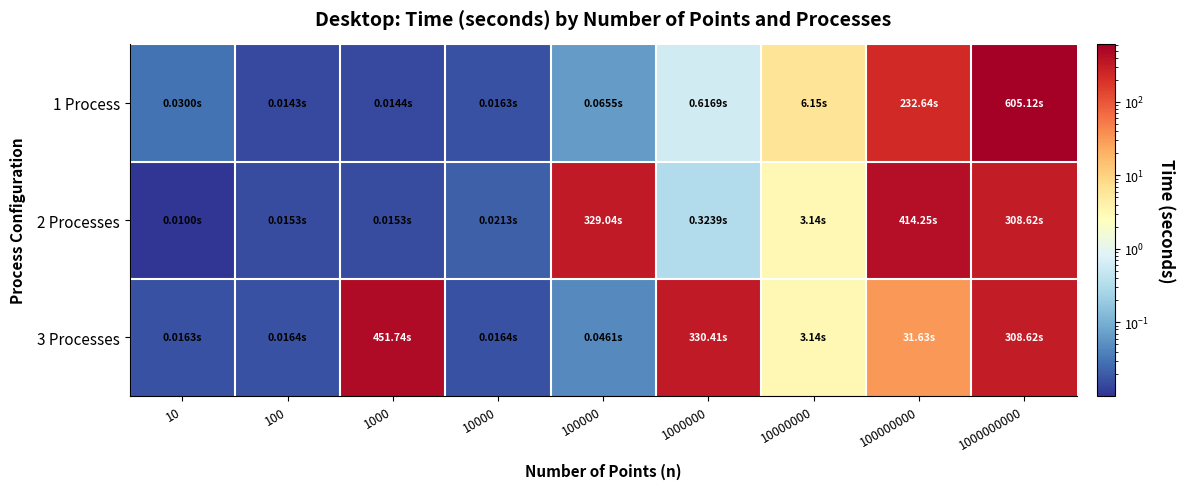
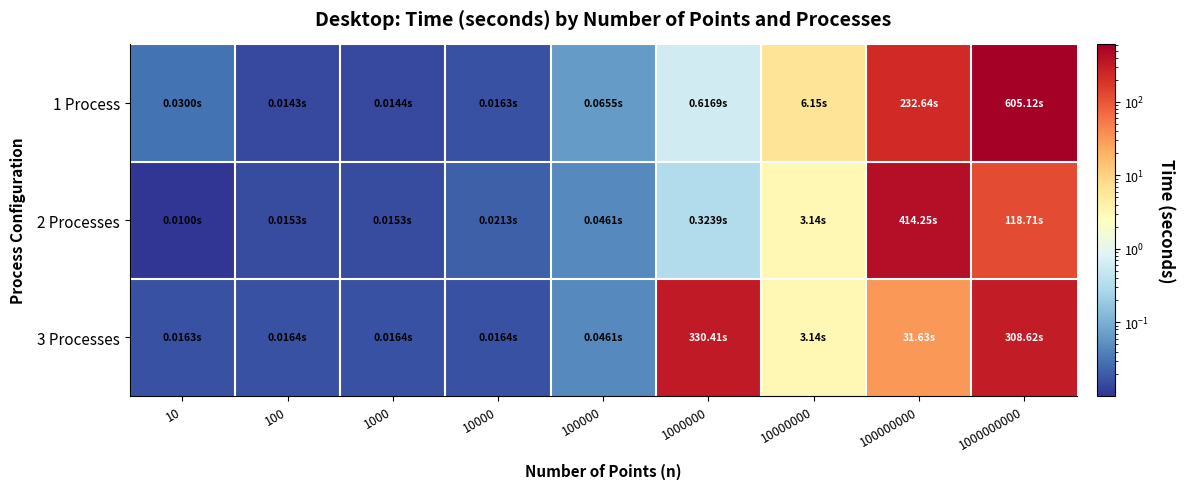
  {
    "1 Process": {
      "10": "0.0300s",
      "100": "0.0143s",
      "1000": "0.0144s",
      "10000": "0.0163s",
      "100000": "0.0655s",
      "1000000": "0.6169s",
      "10000000": "6.15s",
      "100000000": "232.64s",
      "1000000000": "605.12s"
    },
    "2 Processes": {
      "10": "0.0100s",
      "100": "0.0153s",
      "1000": "0.0153s",
      "10000": "0.0213s",
-     "100000": "329.04s",
+     "100000": "0.0461s",
      "1000000": "0.3239s",
      "10000000": "3.14s",
      "100000000": "414.25s",
-     "1000000000": "308.62s"
+     "1000000000": "118.71s"
    },
    "3 Processes": {
      "10": "0.0163s",
      "100": "0.0164s",
-     "1000": "451.74s",
+     "1000": "0.0164s",
      "10000": "0.0164s",
      "100000": "0.0461s",
      "1000000": "330.41s",
      "10000000": "3.14s",
      "100000000": "31.63s",
      "1000000000": "308.62s"
    }
  }
